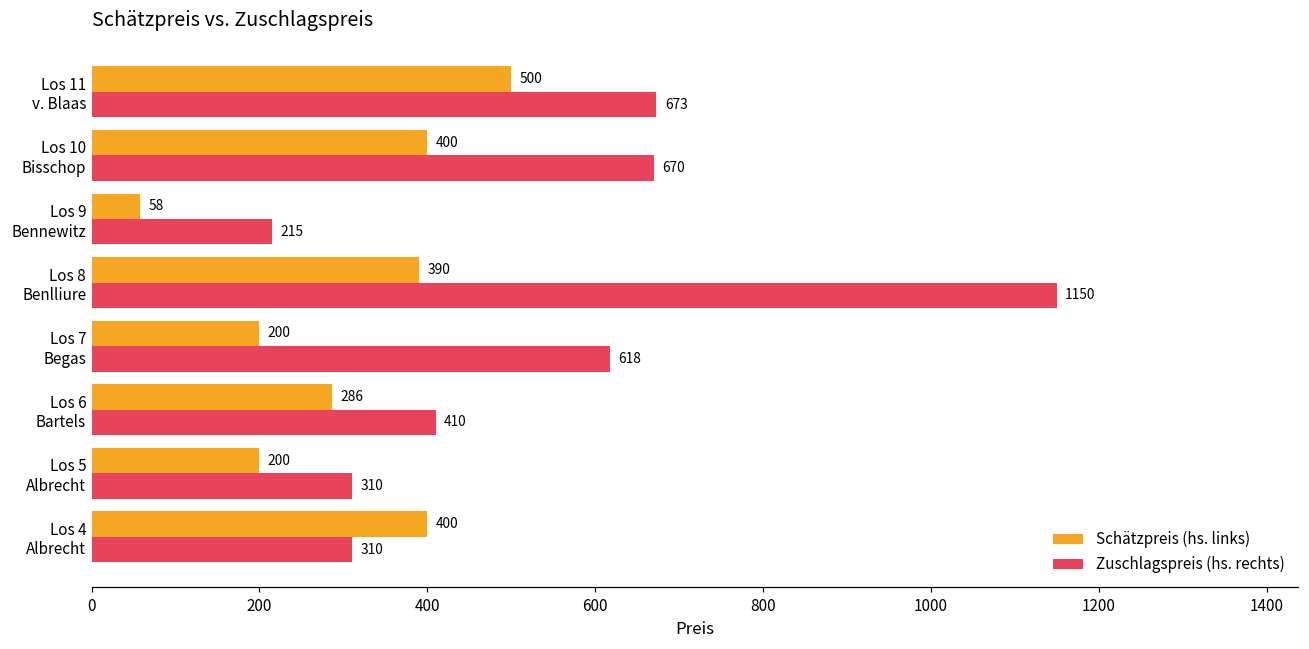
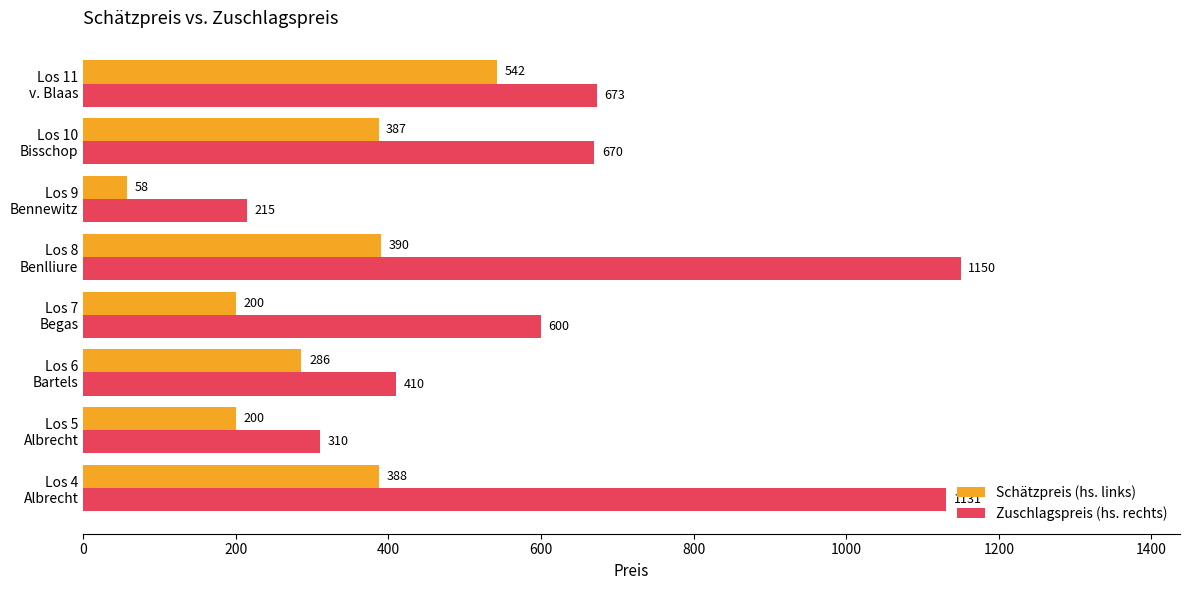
  {
    "Schätzpreis (hs. links)": {
-     "Los 11 v. Blaas": 500,
-     "Los 10 Bisschop": 400,
+     "Los 11 v. Blaas": 542,
+     "Los 10 Bisschop": 387,
      "Los 9 Bennewitz": 58,
      "Los 8 Benlliure": 390,
      "Los 7 Begas": 200,
      "Los 6 Bartels": 286,
      "Los 5 Albrecht": 200,
-     "Los 4 Albrecht": 400
+     "Los 4 Albrecht": 388
    },
    "Zuschlagspreis (hs. rechts)": {
      "Los 11 v. Blaas": 673,
      "Los 10 Bisschop": 670,
      "Los 9 Bennewitz": 215,
      "Los 8 Benlliure": 1150,
-     "Los 7 Begas": 618,
+     "Los 7 Begas": 600,
      "Los 6 Bartels": 410,
      "Los 5 Albrecht": 310,
-     "Los 4 Albrecht": 310
+     "Los 4 Albrecht": 1131
    }
  }
